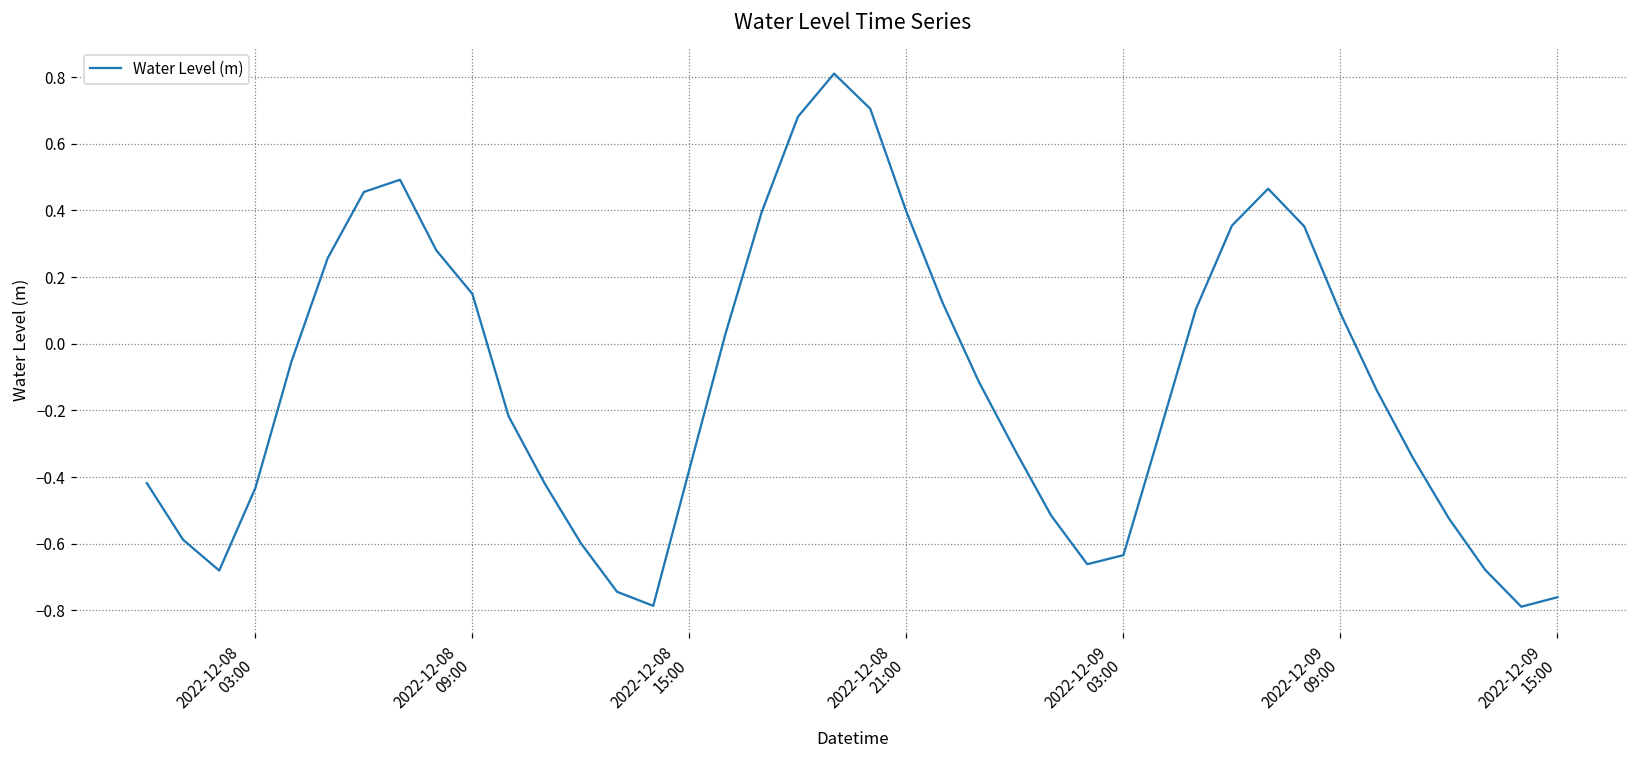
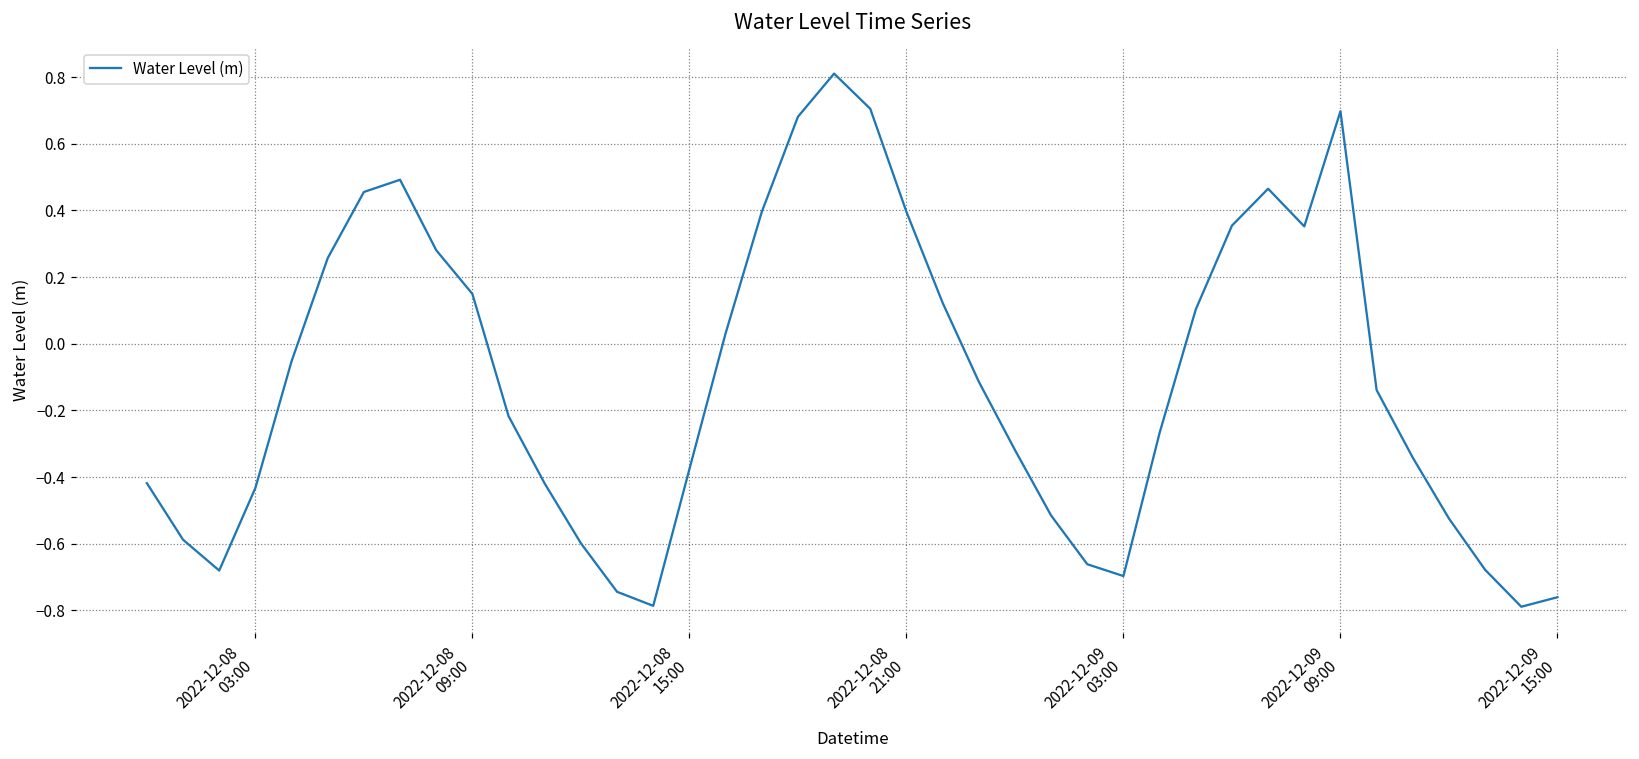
  {
    "2022-12-08 03:00": -0.43,
    "2022-12-08 09:00": 0.15,
    "2022-12-08 15:00": -0.38,
    "2022-12-08 21:00": 0.40,
-   "2022-12-09 03:00": -0.63,
-   "2022-12-09 09:00": 0.09,
+   "2022-12-09 03:00": -0.70,
+   "2022-12-09 09:00": 0.70,
    "2022-12-09 15:00": -0.76
  }
